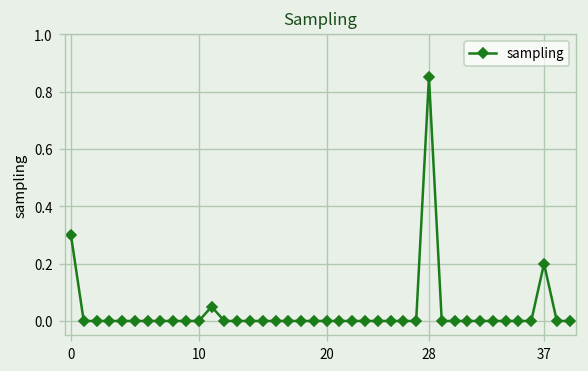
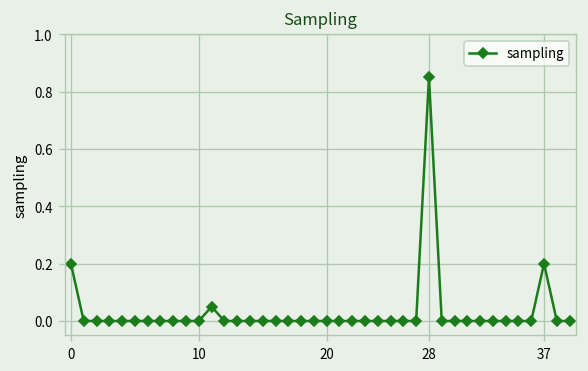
  {
-   "0": 0.3,
+   "0": 0.2,
    "10": 0.0,
    "20": 0.0,
    "28": 0.85,
    "37": 0.2
  }
